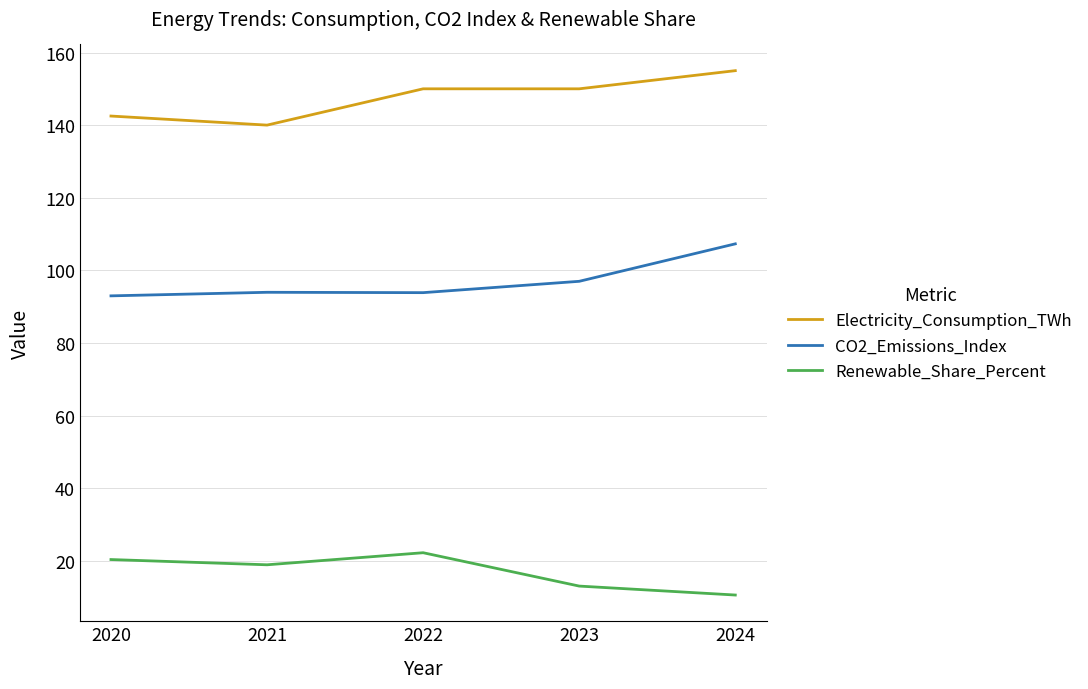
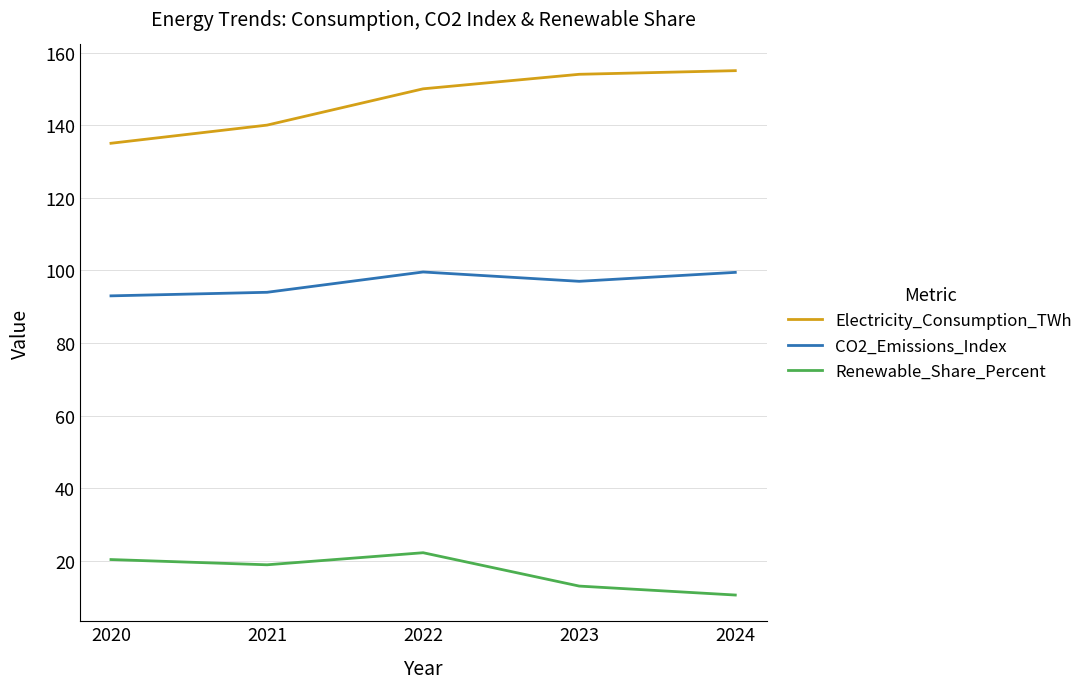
  {
    "Electricity_Consumption_TWh": {
-     "2020": 143,
+     "2020": 135,
      "2021": 140,
      "2022": 150,
-     "2023": 150,
+     "2023": 154,
      "2024": 155
    },
    "CO2_Emissions_Index": {
      "2020": 93,
      "2021": 94,
-     "2022": 94,
+     "2022": 100,
      "2023": 97,
-     "2024": 107
+     "2024": 99
    },
    "Renewable_Share_Percent": {
      "2020": 20,
      "2021": 19,
      "2022": 22,
      "2023": 13,
      "2024": 11
    }
  }
